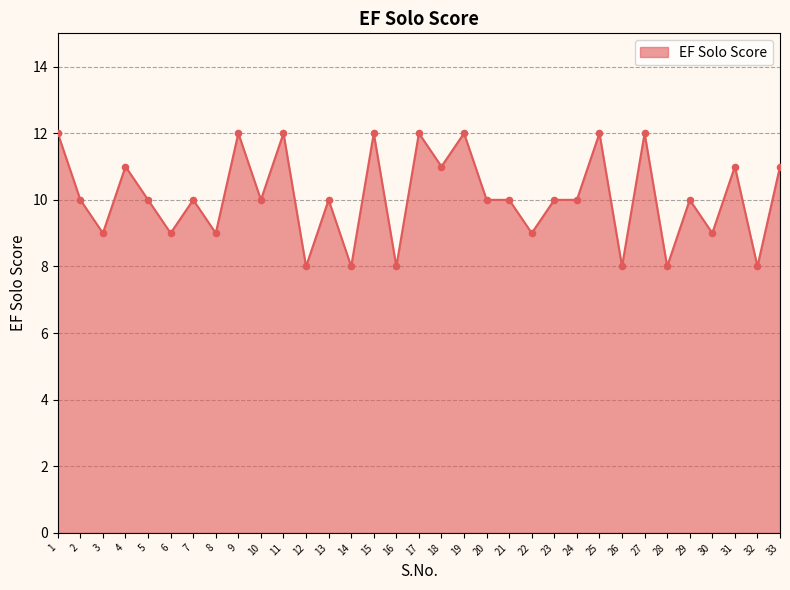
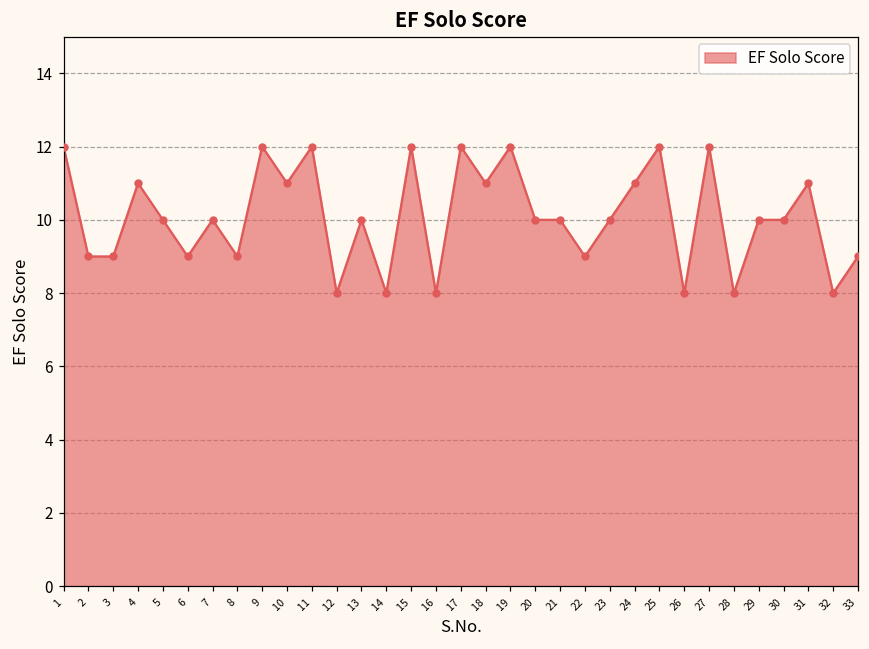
  {
    "1": 12,
-   "2": 10,
+   "2": 9,
    "3": 9,
    "4": 11,
    "5": 10,
    "6": 9,
    "7": 10,
    "8": 9,
    "9": 12,
-   "10": 10,
+   "10": 11,
    "11": 12,
    "12": 8,
    "13": 10,
    "14": 8,
    "15": 12,
    "16": 8,
    "17": 12,
    "18": 11,
    "19": 12,
    "20": 10,
    "21": 10,
    "22": 9,
    "23": 10,
-   "24": 10,
+   "24": 11,
    "25": 12,
    "26": 8,
    "27": 12,
    "28": 8,
    "29": 10,
-   "30": 9,
+   "30": 10,
    "31": 11,
    "32": 8,
-   "33": 11
+   "33": 9
  }
